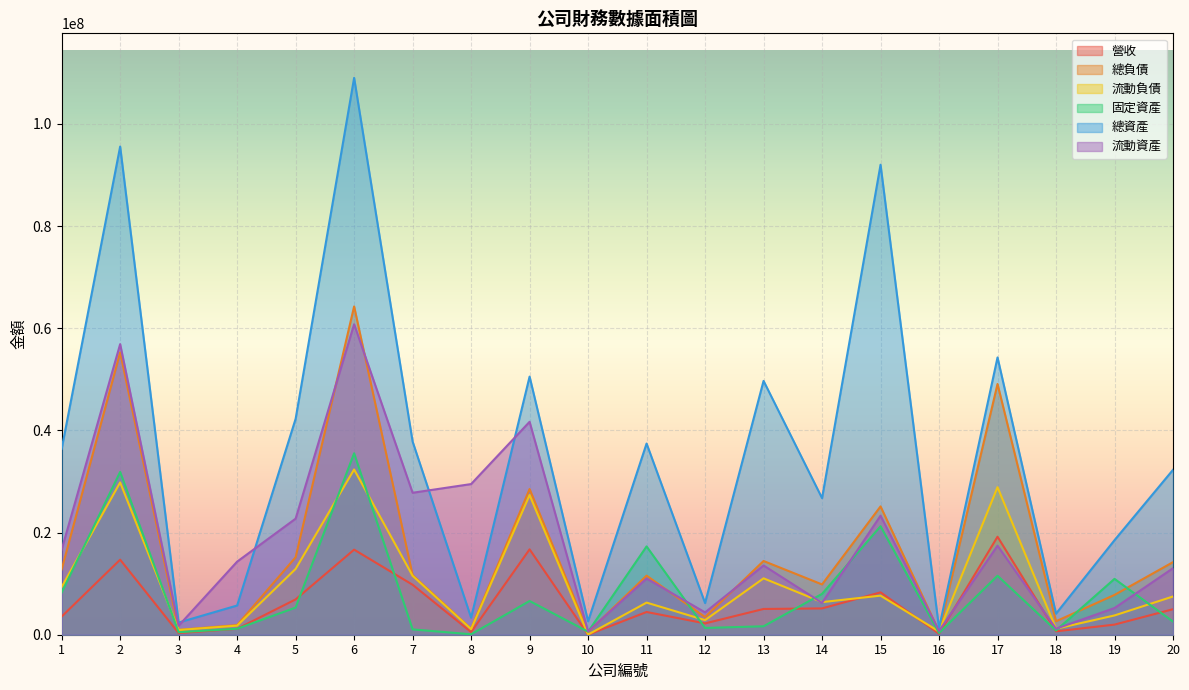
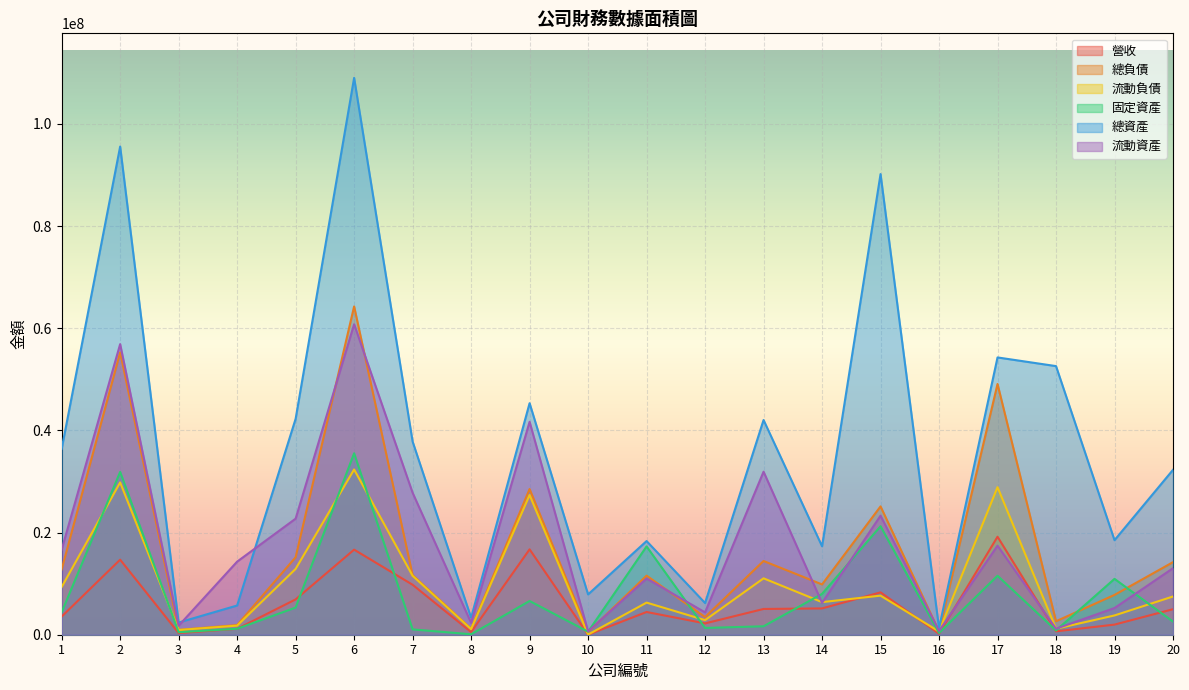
  {
    "固定資產": {
-     "1": 8000000,
+     "1": 4000000,
      "2": 32000000,
      "5": 5000000,
      "6": 36000000,
      "7": 1000000,
      "9": 7000000,
      "11": 17000000,
      "12": 1000000,
      "13": 2000000,
      "14": 8000000,
      "15": 21000000,
      "17": 12000000,
      "19": 11000000,
      "20": 3000000
    },
    "總資產": {
      "1": 36000000,
      "2": 96000000,
      "3": 2000000,
      "4": 6000000,
      "5": 42000000,
      "6": 109000000,
      "7": 38000000,
      "8": 3000000,
-     "9": 51000000,
-     "10": 3000000,
-     "11": 37000000,
+     "9": 45000000,
+     "10": 8000000,
+     "11": 18000000,
      "12": 6000000,
-     "13": 50000000,
-     "14": 27000000,
-     "15": 92000000,
+     "13": 42000000,
+     "14": 17000000,
+     "15": 90000000,
      "16": 1000000,
      "17": 54000000,
-     "18": 4000000,
+     "18": 53000000,
      "19": 19000000,
      "20": 32000000
    },
    "流動資產": {
      "1": 17000000,
      "2": 57000000,
      "3": 2000000,
      "4": 14000000,
      "5": 23000000,
      "6": 61000000,
      "7": 28000000,
-     "8": 29000000,
+     "8": 2000000,
      "9": 42000000,
      "11": 11000000,
      "12": 4000000,
-     "13": 14000000,
+     "13": 32000000,
      "15": 23000000,
      "17": 17000000,
      "19": 5000000,
      "20": 13000000
    }
  }
